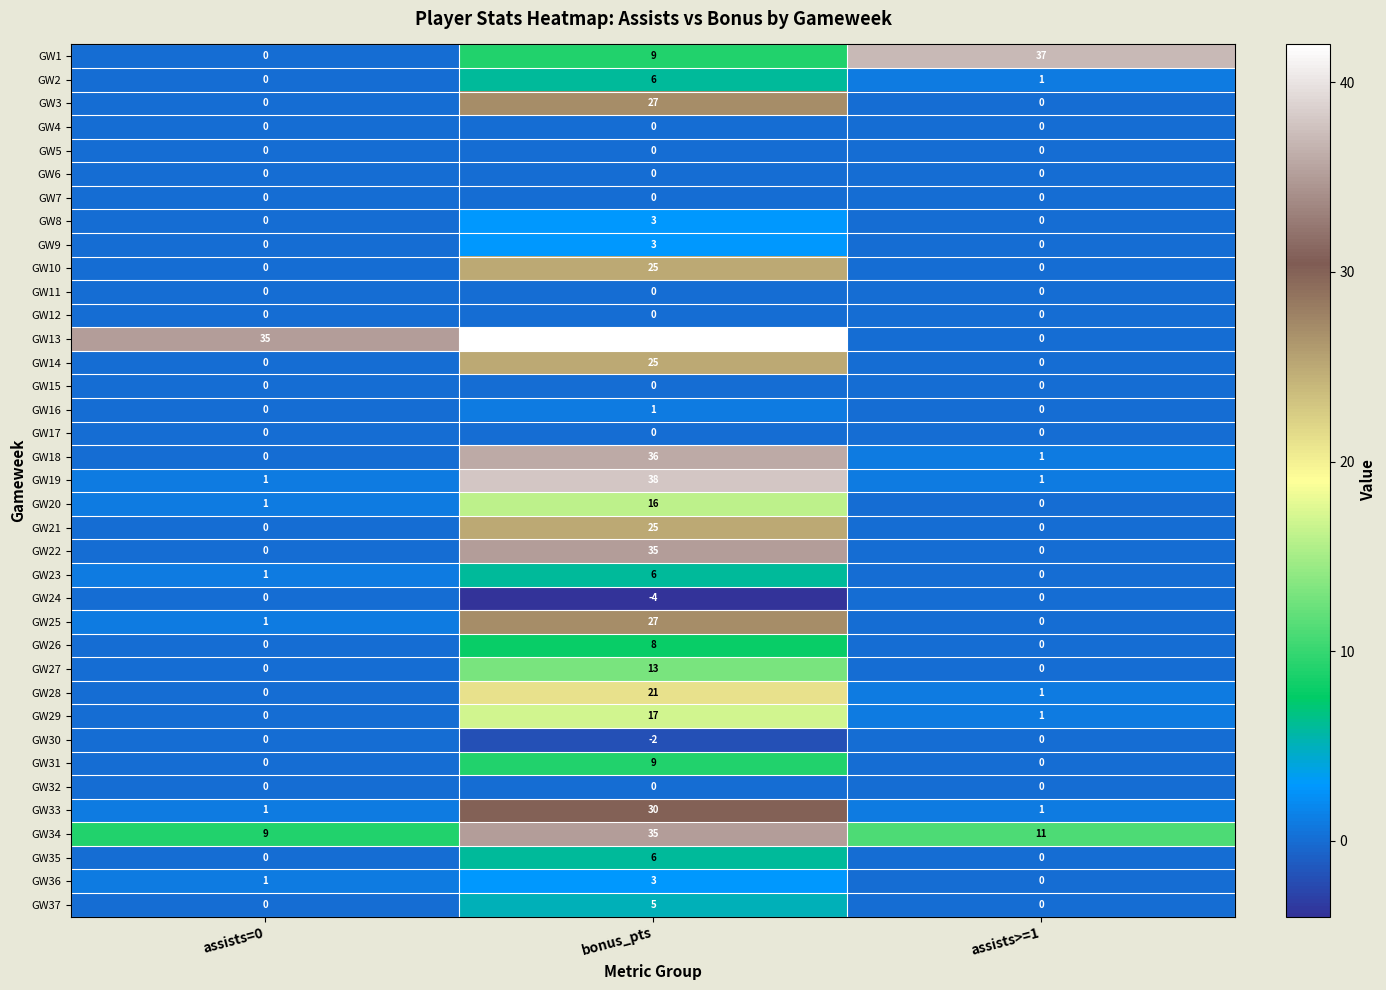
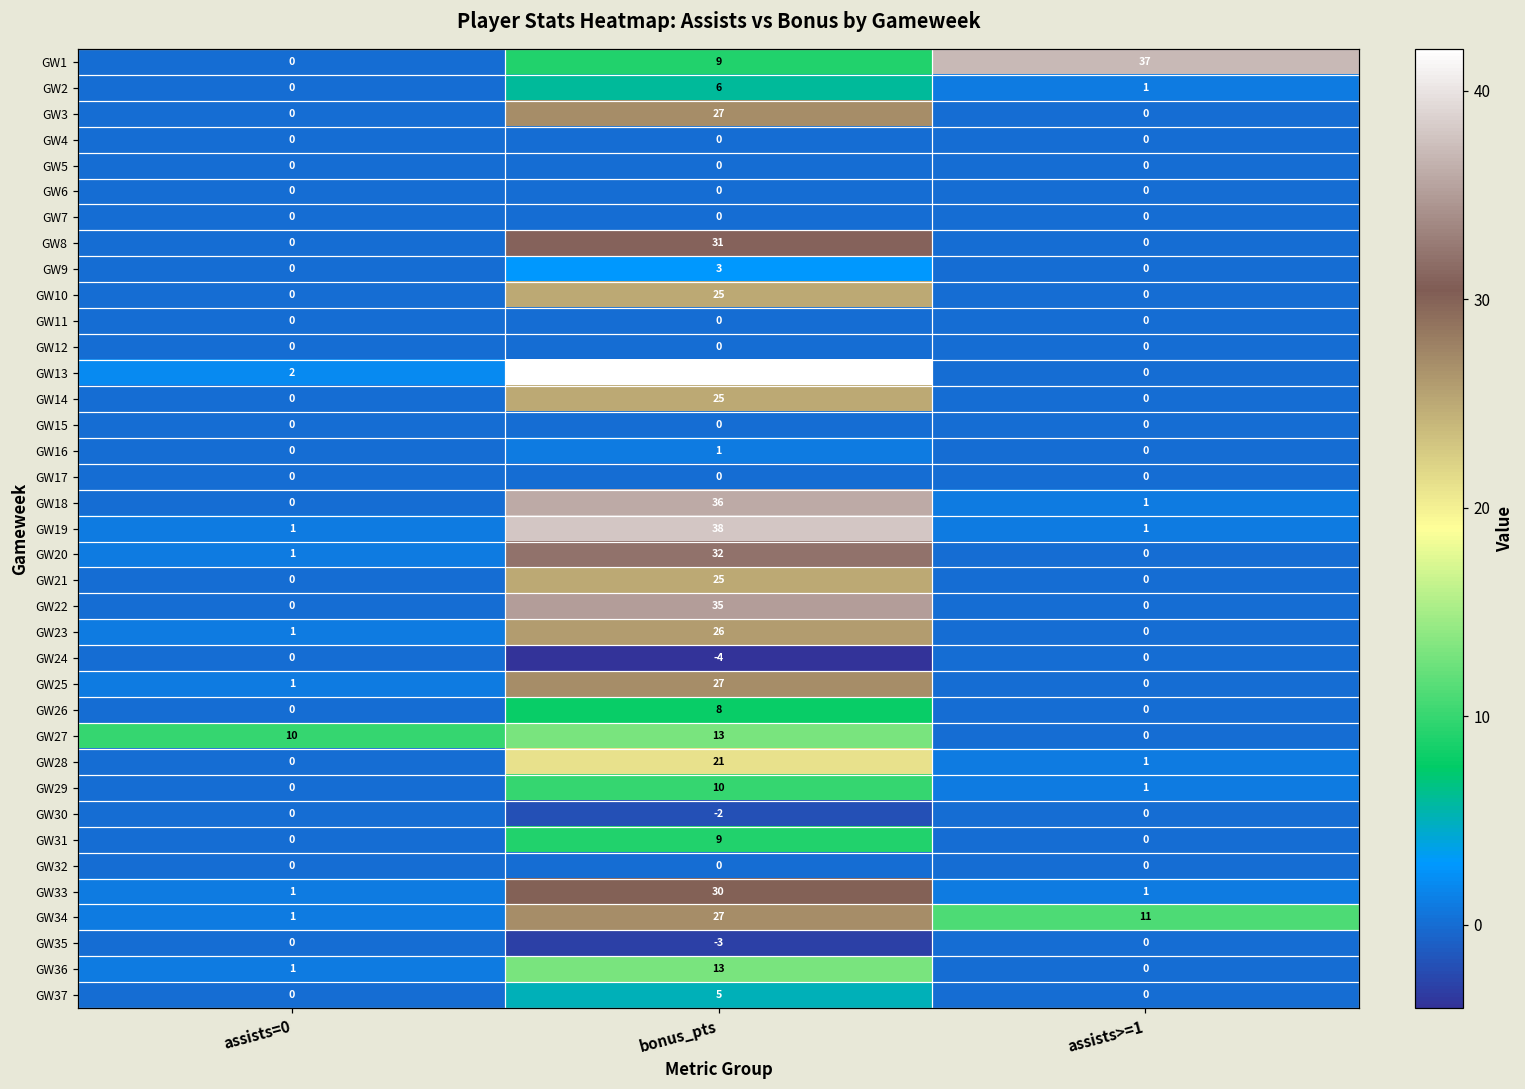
  {
    "GW1": {
      "assists=0": 0,
      "bonus_pts": 9,
      "assists>=1": 37
    },
    "GW2": {
      "assists=0": 0,
      "bonus_pts": 6,
      "assists>=1": 1
    },
    "GW3": {
      "assists=0": 0,
      "bonus_pts": 27,
      "assists>=1": 0
    },
    "GW4": {
      "assists=0": 0,
      "bonus_pts": 0,
      "assists>=1": 0
    },
    "GW5": {
      "assists=0": 0,
      "bonus_pts": 0,
      "assists>=1": 0
    },
    "GW6": {
      "assists=0": 0,
      "bonus_pts": 0,
      "assists>=1": 0
    },
    "GW7": {
      "assists=0": 0,
      "bonus_pts": 0,
      "assists>=1": 0
    },
    "GW8": {
      "assists=0": 0,
-     "bonus_pts": 3,
+     "bonus_pts": 31,
      "assists>=1": 0
    },
    "GW9": {
      "assists=0": 0,
      "bonus_pts": 3,
      "assists>=1": 0
    },
    "GW10": {
      "assists=0": 0,
      "bonus_pts": 25,
      "assists>=1": 0
    },
    "GW11": {
      "assists=0": 0,
      "bonus_pts": 0,
      "assists>=1": 0
    },
    "GW12": {
      "assists=0": 0,
      "bonus_pts": 0,
      "assists>=1": 0
    },
    "GW13": {
-     "assists=0": 35,
+     "assists=0": 2,
      "assists>=1": 0
    },
    "GW14": {
      "assists=0": 0,
      "bonus_pts": 25,
      "assists>=1": 0
    },
    "GW15": {
      "assists=0": 0,
      "bonus_pts": 0,
      "assists>=1": 0
    },
    "GW16": {
      "assists=0": 0,
      "bonus_pts": 1,
      "assists>=1": 0
    },
    "GW17": {
      "assists=0": 0,
      "bonus_pts": 0,
      "assists>=1": 0
    },
    "GW18": {
      "assists=0": 0,
      "bonus_pts": 36,
      "assists>=1": 1
    },
    "GW19": {
      "assists=0": 1,
      "bonus_pts": 38,
      "assists>=1": 1
    },
    "GW20": {
      "assists=0": 1,
-     "bonus_pts": 16,
+     "bonus_pts": 32,
      "assists>=1": 0
    },
    "GW21": {
      "assists=0": 0,
      "bonus_pts": 25,
      "assists>=1": 0
    },
    "GW22": {
      "assists=0": 0,
      "bonus_pts": 35,
      "assists>=1": 0
    },
    "GW23": {
      "assists=0": 1,
-     "bonus_pts": 6,
+     "bonus_pts": 26,
      "assists>=1": 0
    },
    "GW24": {
      "assists=0": 0,
      "bonus_pts": -4,
      "assists>=1": 0
    },
    "GW25": {
      "assists=0": 1,
      "bonus_pts": 27,
      "assists>=1": 0
    },
    "GW26": {
      "assists=0": 0,
      "bonus_pts": 8,
      "assists>=1": 0
    },
    "GW27": {
-     "assists=0": 0,
+     "assists=0": 10,
      "bonus_pts": 13,
      "assists>=1": 0
    },
    "GW28": {
      "assists=0": 0,
      "bonus_pts": 21,
      "assists>=1": 1
    },
    "GW29": {
      "assists=0": 0,
-     "bonus_pts": 17,
+     "bonus_pts": 10,
      "assists>=1": 1
    },
    "GW30": {
      "assists=0": 0,
      "bonus_pts": -2,
      "assists>=1": 0
    },
    "GW31": {
      "assists=0": 0,
      "bonus_pts": 9,
      "assists>=1": 0
    },
    "GW32": {
      "assists=0": 0,
      "bonus_pts": 0,
      "assists>=1": 0
    },
    "GW33": {
      "assists=0": 1,
      "bonus_pts": 30,
      "assists>=1": 1
    },
    "GW34": {
-     "assists=0": 9,
-     "bonus_pts": 35,
+     "assists=0": 1,
+     "bonus_pts": 27,
      "assists>=1": 11
    },
    "GW35": {
      "assists=0": 0,
-     "bonus_pts": 6,
+     "bonus_pts": -3,
      "assists>=1": 0
    },
    "GW36": {
      "assists=0": 1,
-     "bonus_pts": 3,
+     "bonus_pts": 13,
      "assists>=1": 0
    },
    "GW37": {
      "assists=0": 0,
      "bonus_pts": 5,
      "assists>=1": 0
    }
  }
